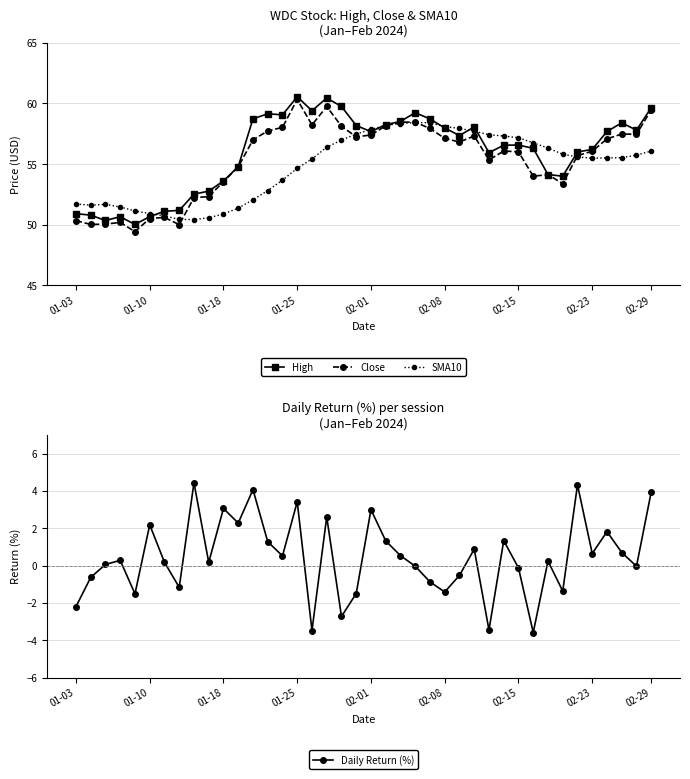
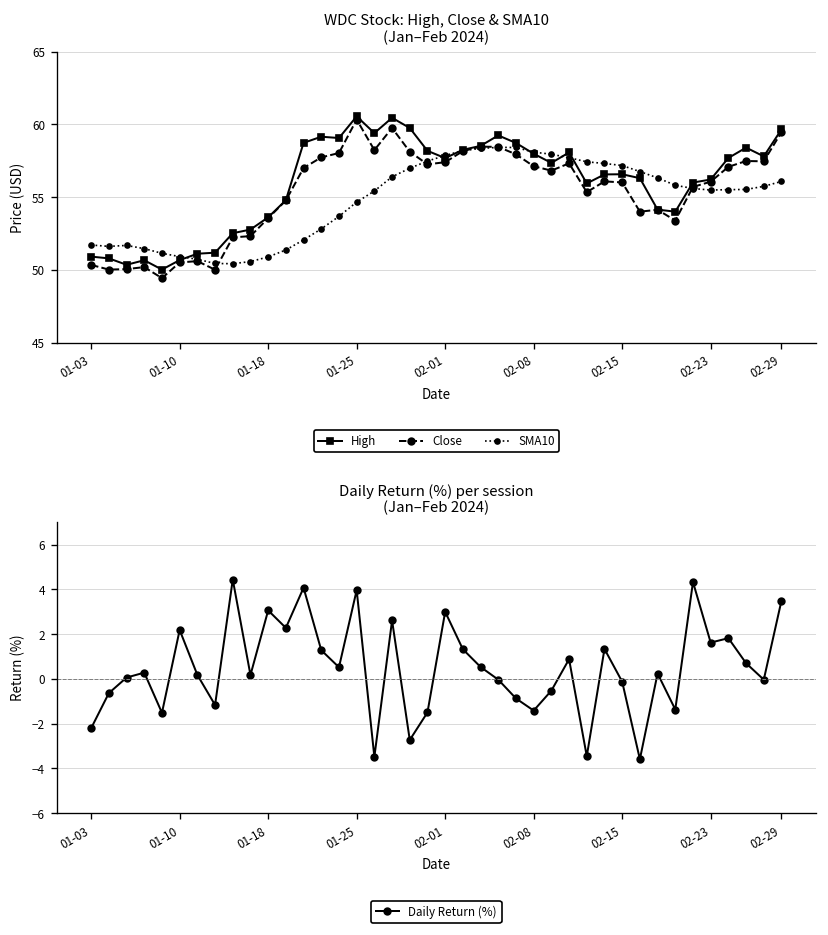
  {
    "Daily Return (%) per session (Jan–Feb 2024)": {
      "01-03": -2.2,
      "01-10": 2.2,
      "01-18": 3.1,
-     "01-25": 3.4,
+     "01-25": 4.0,
      "02-01": 3.0,
      "02-08": -1.4,
      "02-15": -0.1,
-     "02-23": 0.6,
-     "02-29": 3.9
+     "02-23": 1.6,
+     "02-29": 3.5
    }
  }
